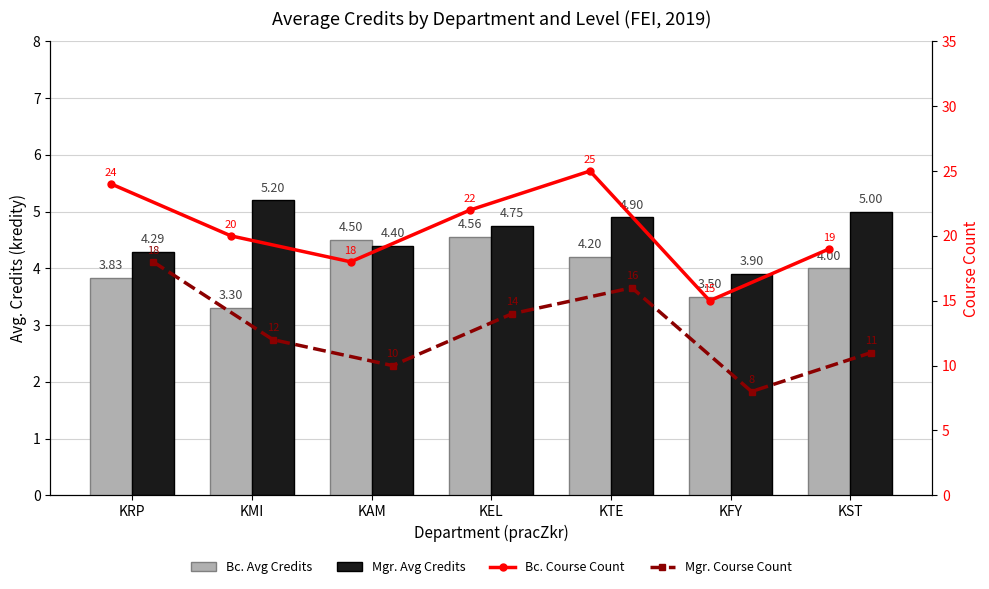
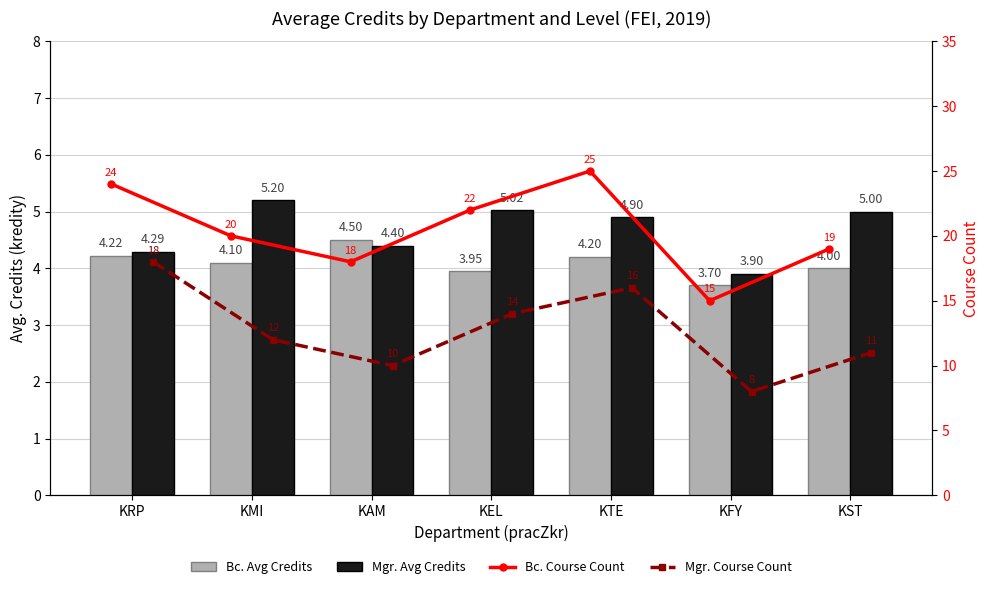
  {
    "Bc. Avg Credits": {
-     "KRP": 3.83,
-     "KMI": 3.30,
+     "KRP": 4.22,
+     "KMI": 4.10,
      "KAM": 4.50,
-     "KEL": 4.56,
+     "KEL": 3.95,
      "KTE": 4.20,
-     "KFY": 3.50
+     "KFY": 3.70
    },
    "Mgr. Avg Credits": {
      "KRP": 4.29,
      "KMI": 5.20,
      "KAM": 4.40,
-     "KEL": 4.75,
+     "KEL": 5.02,
      "KTE": 4.90,
      "KFY": 3.90,
      "KST": 5.00
    }
  }
